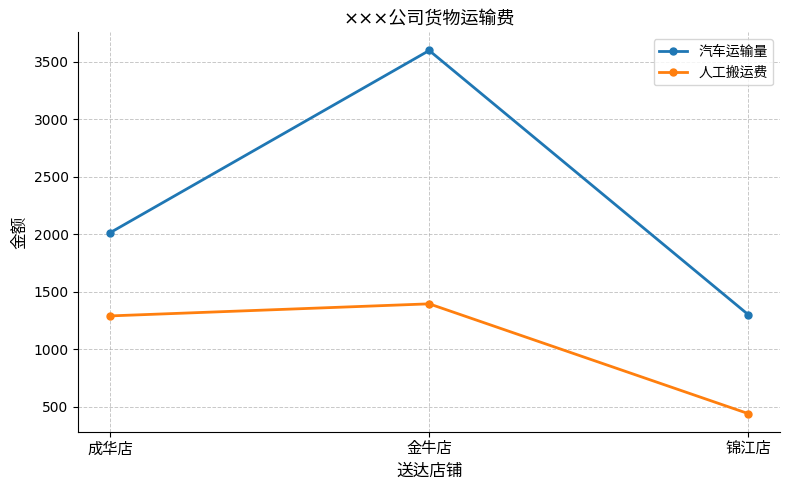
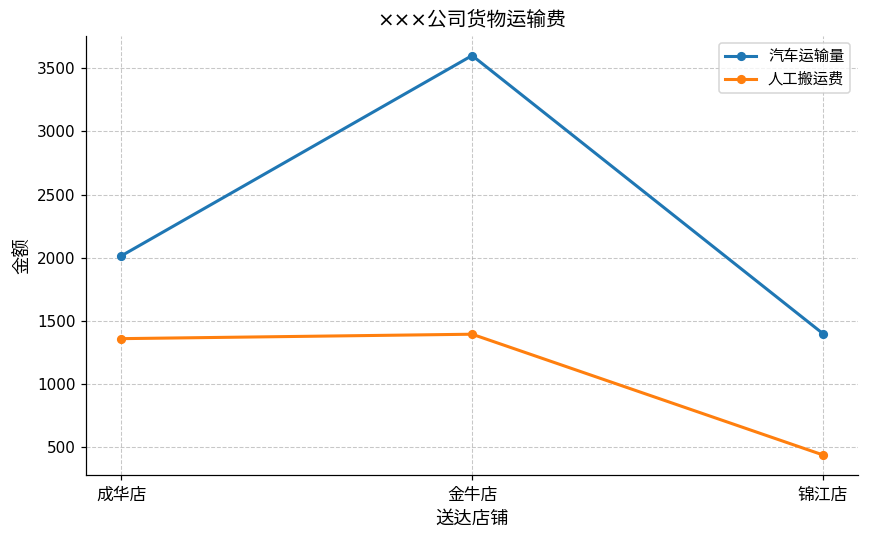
  {
    "汽车运输量": {
      "成华店": 2020,
      "金牛店": 3600,
-     "锦江店": 1300
+     "锦江店": 1400
    },
    "人工搬运费": {
-     "成华店": 1290,
+     "成华店": 1360,
      "金牛店": 1400,
      "锦江店": 440
    }
  }
